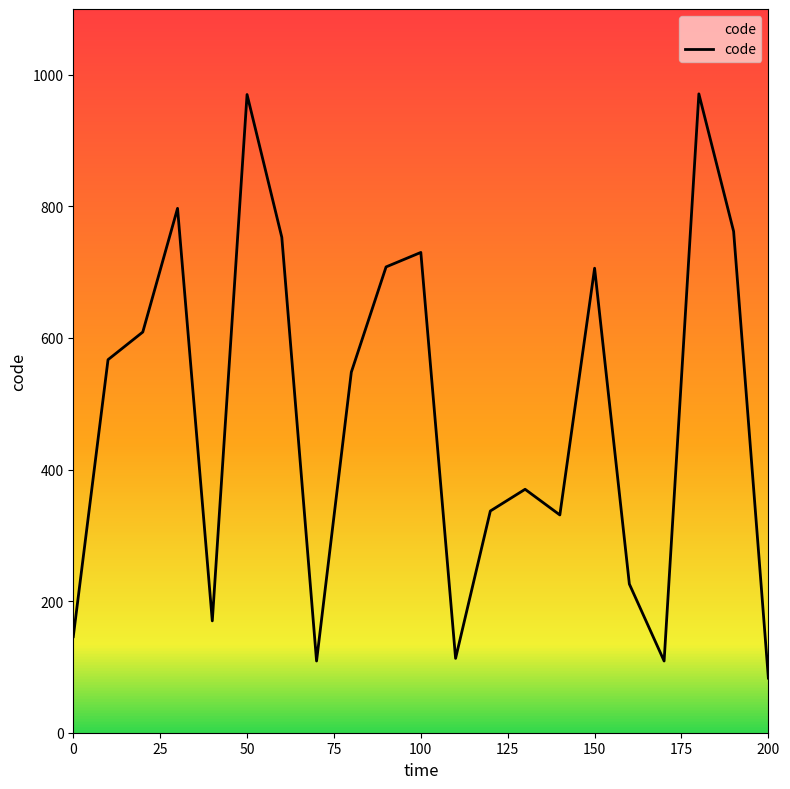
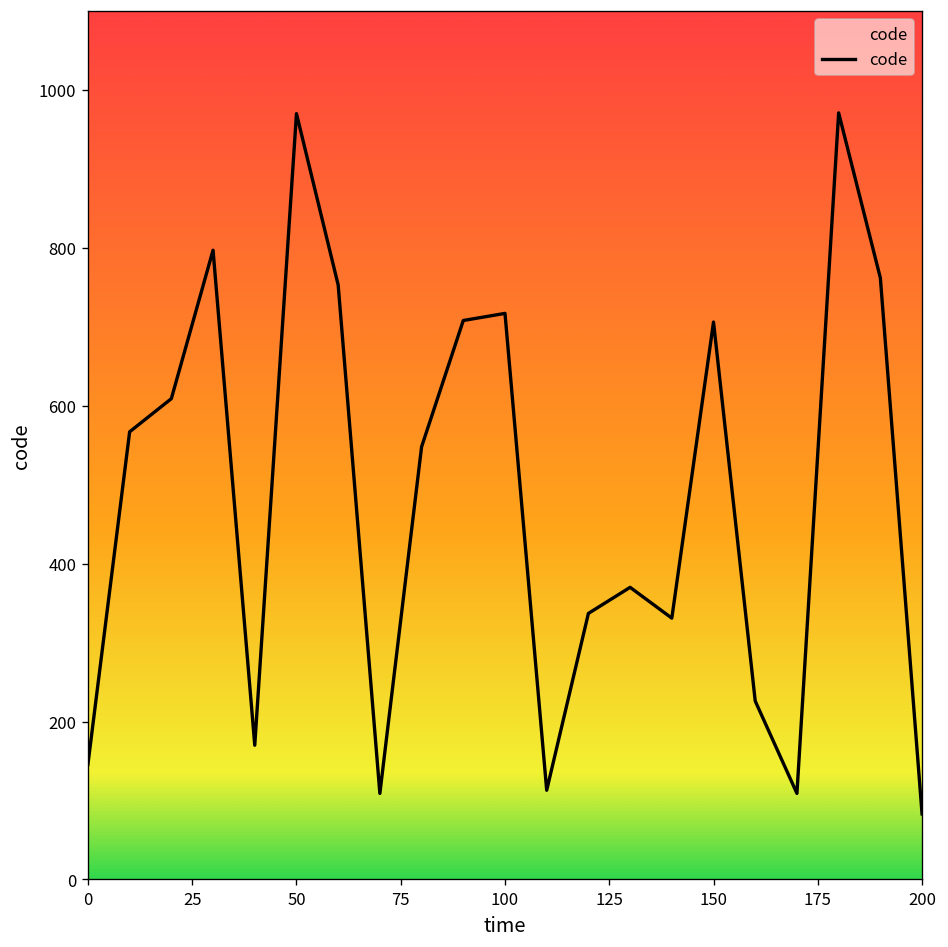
  {
    "0": 150,
    "50": 970,
-   "100": 730,
+   "100": 720,
    "150": 710,
    "200": 80
  }
